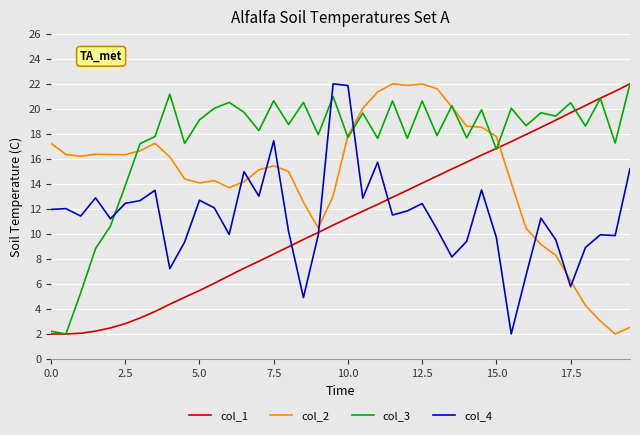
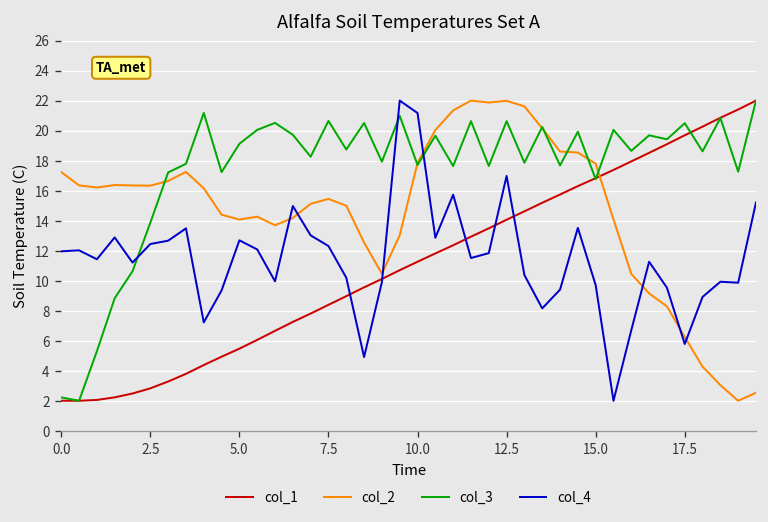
  {
    "col_1": {
      "0.0": 2.0,
      "2.5": 2.8,
      "5.0": 5.5,
      "7.5": 8.4,
      "10.0": 11.3,
      "12.5": 14.1,
      "17.5": 19.7
    },
    "col_2": {
      "0.0": 17.2,
      "2.5": 16.3,
      "5.0": 14.1,
      "7.5": 15.4,
      "12.5": 22.0,
      "15.0": 17.8,
      "17.5": 6.3
    },
    "col_3": {
      "0.0": 2.2,
      "2.5": 13.9,
      "5.0": 19.1,
      "7.5": 20.6,
      "12.5": 20.6,
      "17.5": 20.5
    },
    "col_4": {
      "0.0": 12.0,
      "2.5": 12.4,
      "5.0": 12.7,
-     "7.5": 17.5,
-     "10.0": 21.9,
-     "12.5": 12.4,
+     "7.5": 12.3,
+     "10.0": 21.2,
+     "12.5": 17.0,
      "15.0": 9.7,
      "17.5": 5.8
    }
  }
